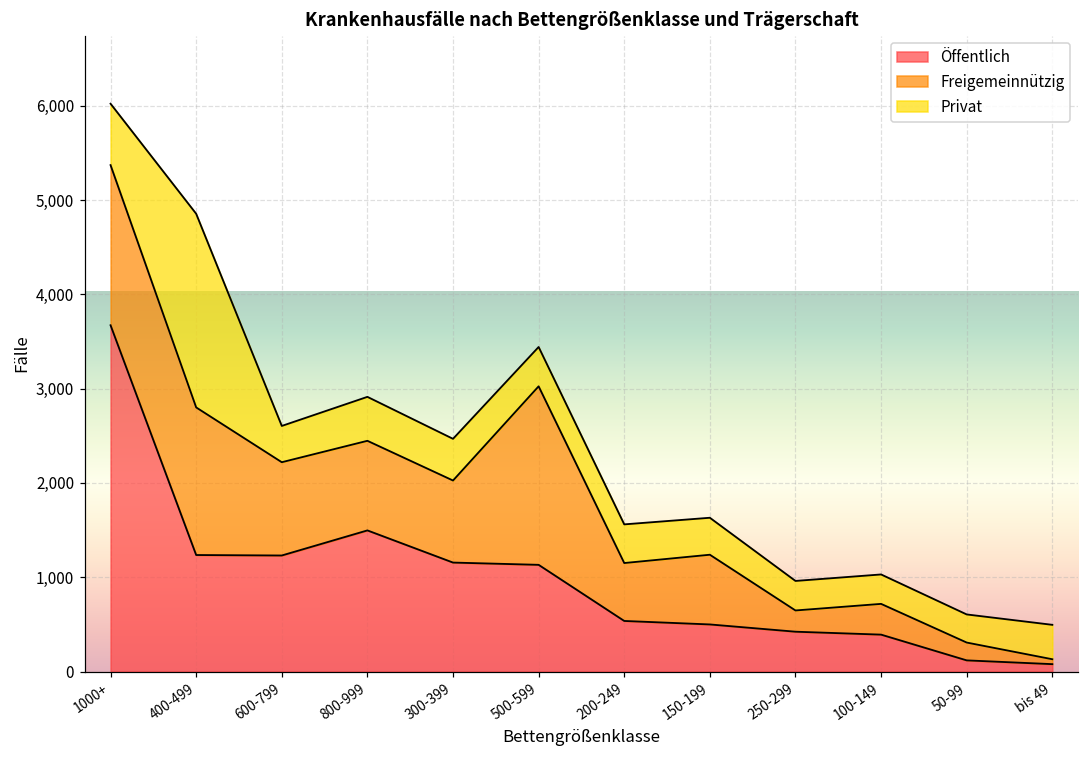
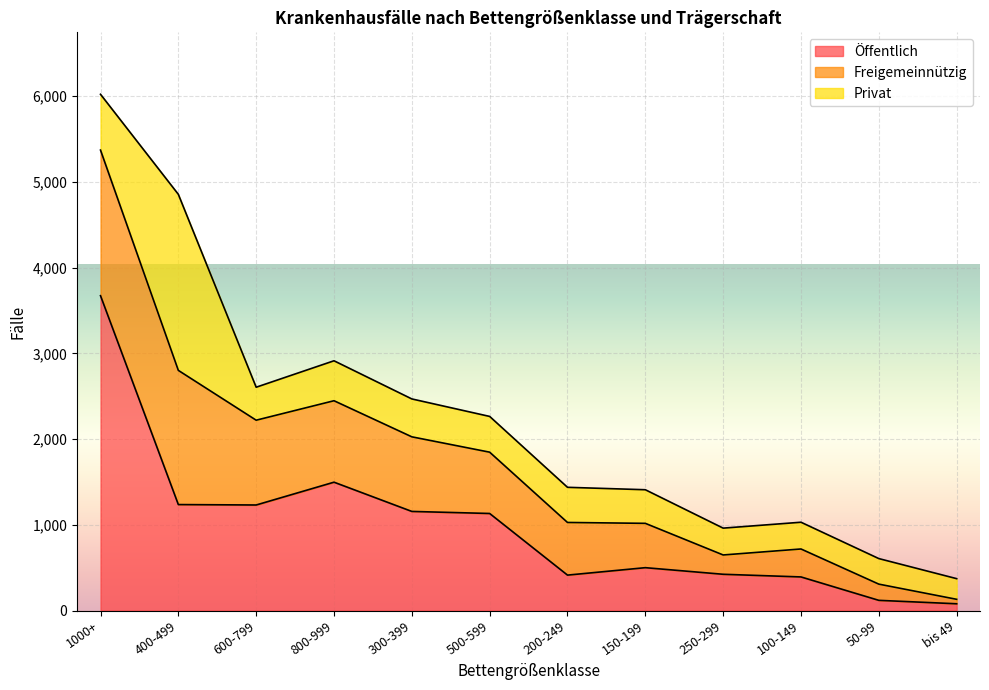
  {
    "Öffentlich": {
      "1000+": "3,700",
      "400-499": "1,200",
      "600-799": "1,200",
      "800-999": "1,500",
      "300-399": "1,200",
      "500-599": "1,100",
-     "200-249": "500",
+     "200-249": "400",
      "150-199": "500",
      "250-299": "400",
      "100-149": "400",
      "50-99": "100",
      "bis 49": "100"
    },
    "Freigemeinnützig": {
      "1000+": "1,700",
      "400-499": "1,600",
      "600-799": "1,000",
      "800-999": "1,000",
      "300-399": "900",
-     "500-599": "1,900",
+     "500-599": "700",
      "200-249": "600",
-     "150-199": "700",
+     "150-199": "500",
      "250-299": "200",
      "100-149": "300",
      "50-99": "200",
      "bis 49": "100"
    },
    "Privat": {
      "1000+": "700",
      "400-499": "2,100",
      "600-799": "400",
      "800-999": "500",
      "300-399": "400",
      "500-599": "400",
      "200-249": "400",
      "150-199": "400",
      "250-299": "300",
      "100-149": "300",
      "50-99": "300",
-     "bis 49": "400"
+     "bis 49": "200"
    }
  }
